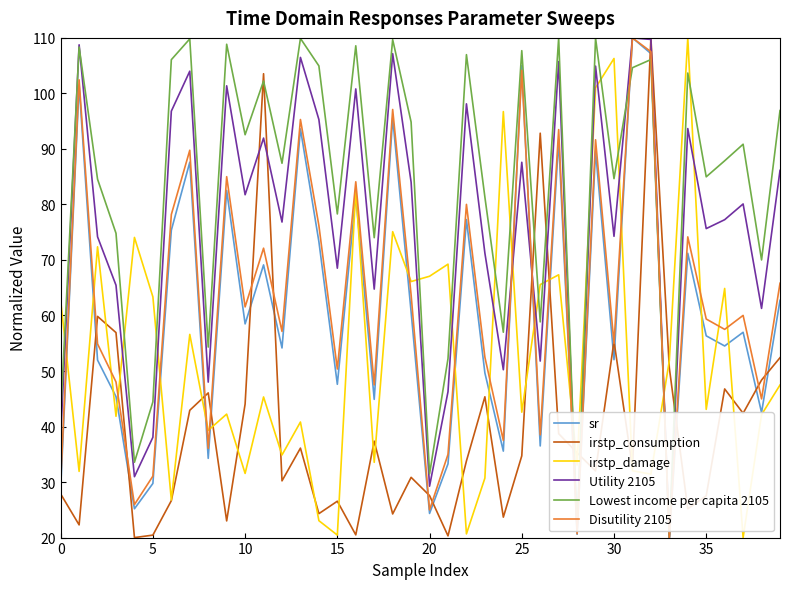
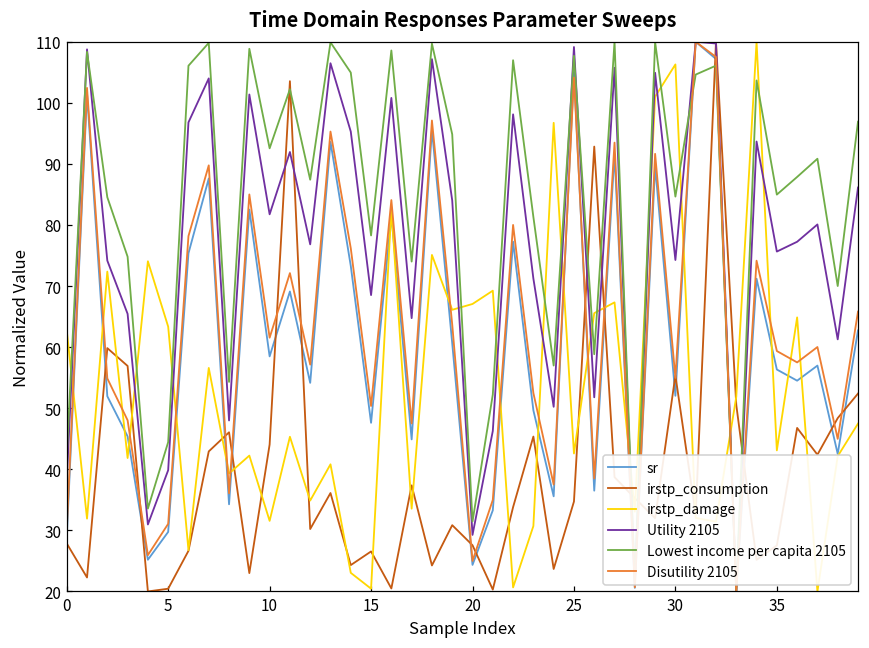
  {
    "sr": {
      "0": 29,
      "5": 30,
      "10": 58,
      "15": 48,
      "20": 24,
      "25": 105,
      "30": 52,
      "35": 56
    },
    "irstp_consumption": {
      "0": 28,
      "5": 20,
      "10": 44,
      "15": 27,
      "20": 28,
      "25": 35
    },
    "irstp_damage": {
      "0": 63,
      "5": 63,
      "10": 32,
      "15": 20,
      "20": 67,
      "25": 43,
      "30": 106,
      "35": 43
    },
    "Utility 2105": {
      "0": 38,
-     "5": 38,
+     "5": 40,
      "10": 82,
      "15": 69,
      "20": 29,
-     "25": 88,
+     "25": 109,
      "30": 74,
      "35": 76
    },
    "Lowest income per capita 2105": {
      "0": 42,
      "5": 44,
      "10": 93,
      "15": 78,
      "20": 31,
      "25": 108,
      "30": 85,
      "35": 85
    },
    "Disutility 2105": {
      "0": 30,
      "5": 31,
      "10": 62,
      "15": 50,
      "20": 25,
      "25": 104,
      "35": 59
    }
  }
